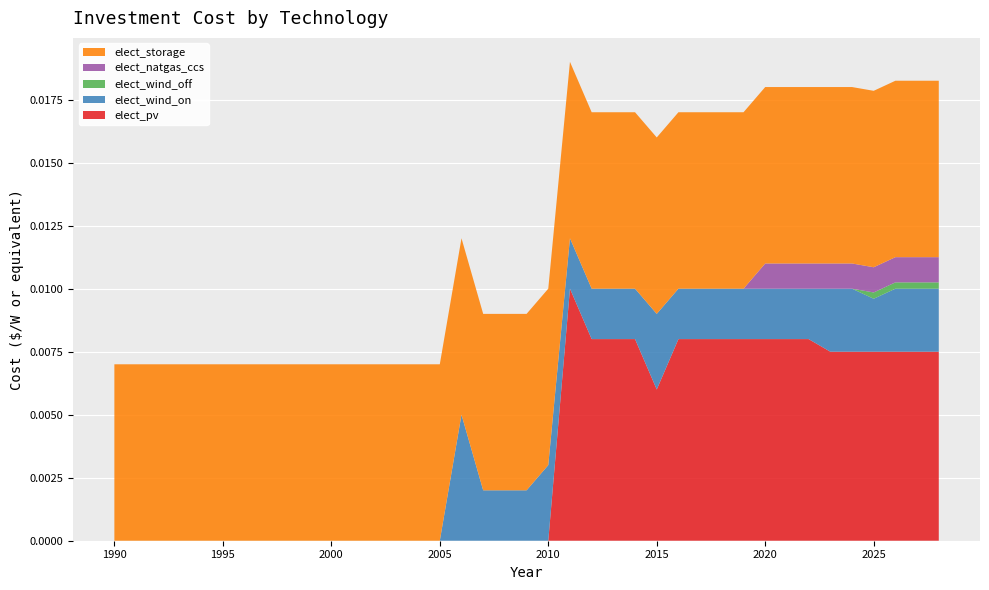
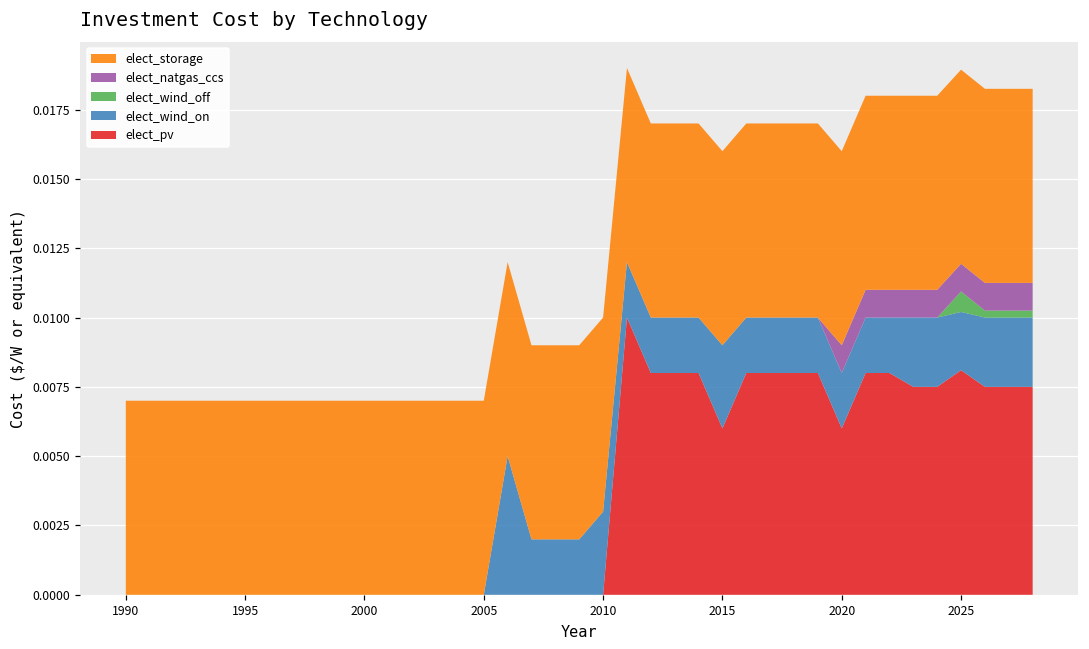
  {
    "elect_pv": {
      "2010": 0.0000,
      "2015": 0.0060,
-     "2020": 0.008,
-     "2025": 0.0075
+     "2020": 0.006,
+     "2025": 0.0081
    },
    "elect_wind_on": {
      "2025": 0.0021
    },
    "elect_wind_off": {
-     "2025": 0.0003
+     "2025": 0.0007
    },
    "elect_natgas_ccs": {
      "2020": 0.0010,
      "2025": 0.0010
    },
    "elect_storage": {
      "1990": 0.0070,
      "1995": 0.0070,
      "2000": 0.0070,
      "2005": 0.0070,
      "2010": 0.0070,
      "2015": 0.0070,
      "2020": 0.0070,
      "2025": 0.0070
    }
  }
